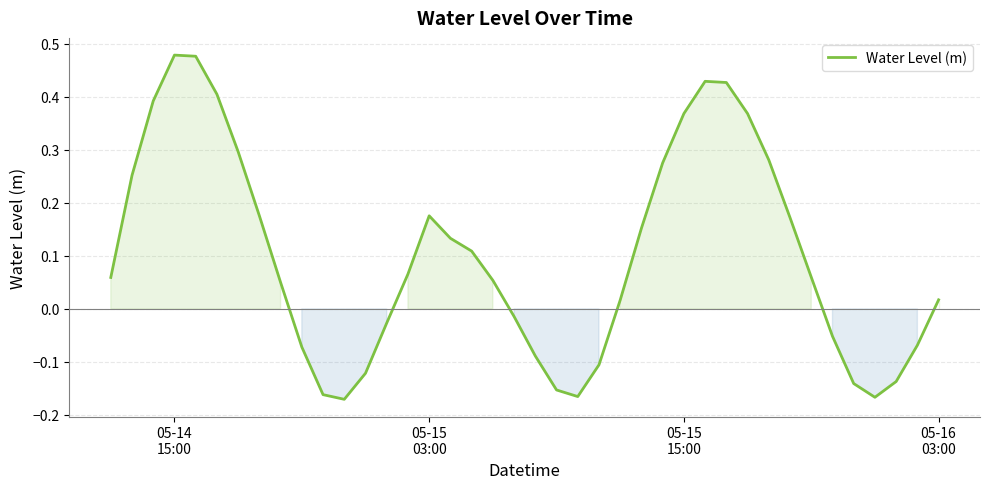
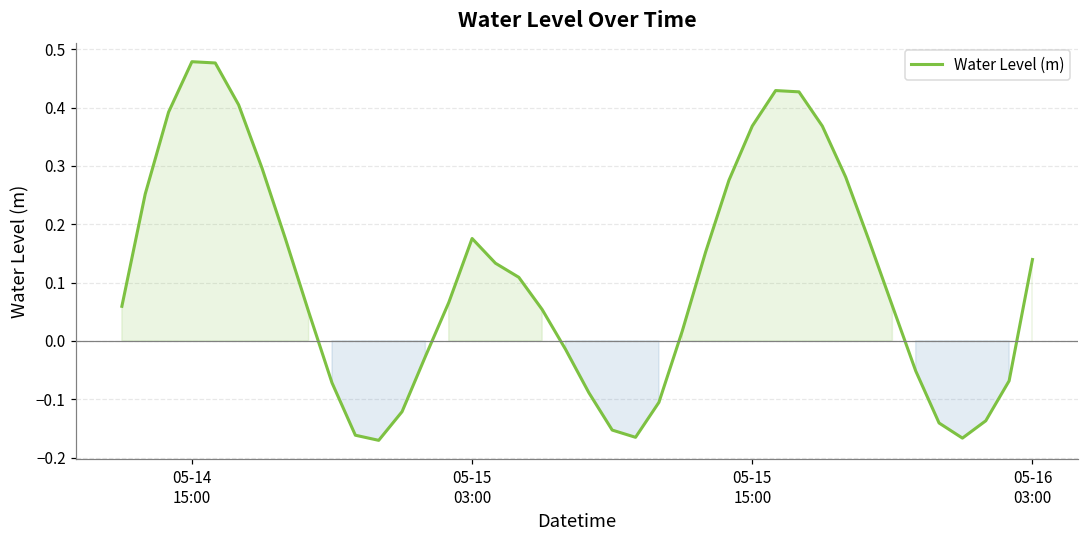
  {
    "05-14 15:00": 0.48,
    "05-15 03:00": 0.18,
    "05-15 15:00": 0.37,
-   "05-16 03:00": 0.02
+   "05-16 03:00": 0.14
  }
